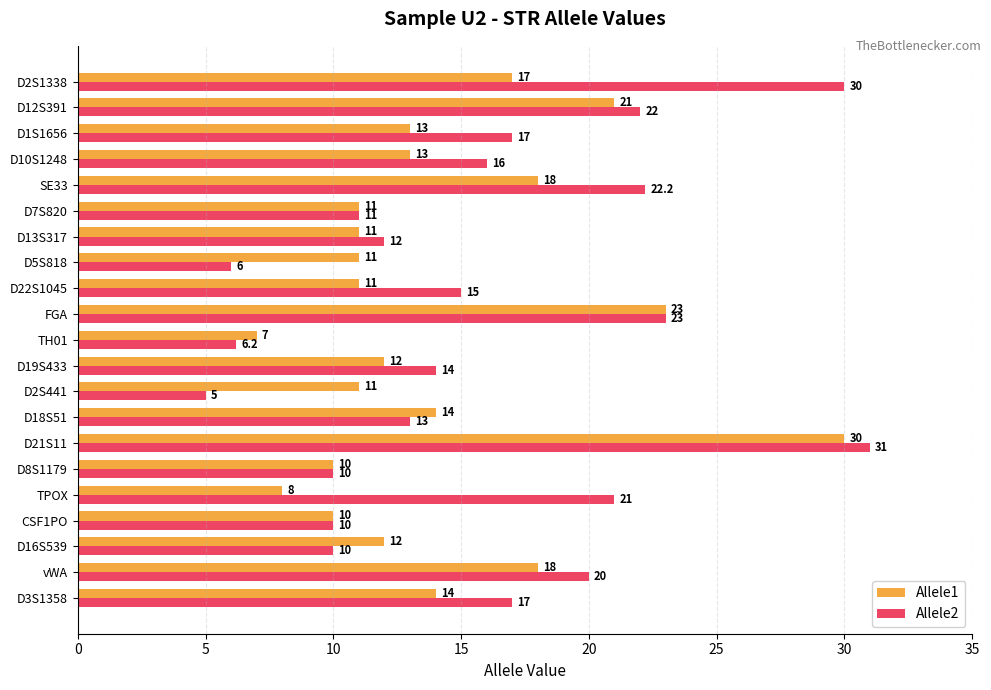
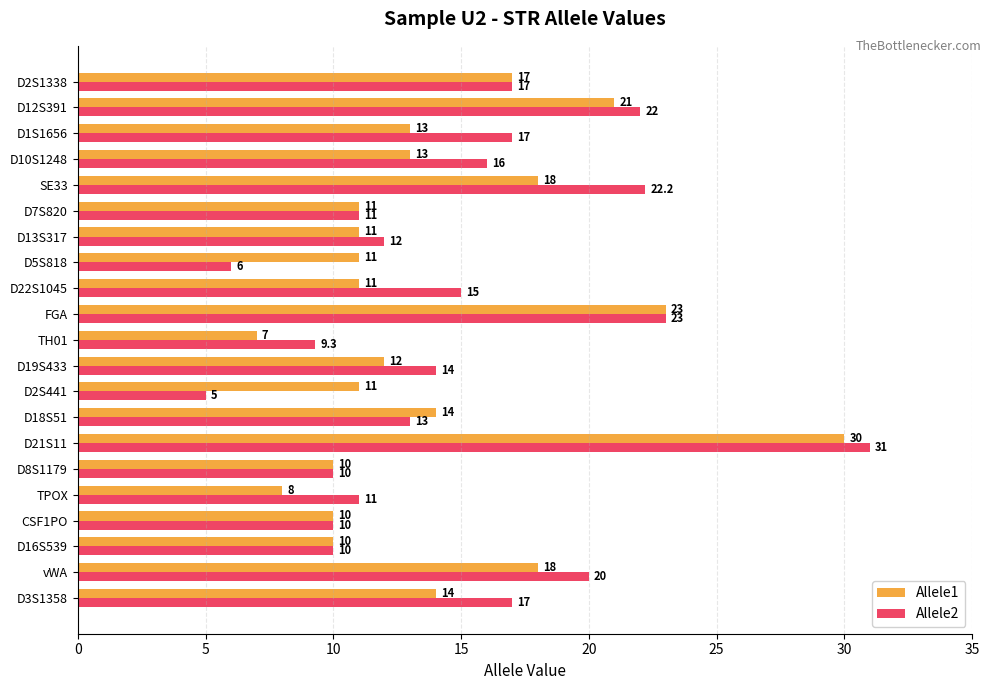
  {
    "Allele1": {
      "D12S391": 21,
      "D1S1656": 13,
      "D10S1248": 13,
      "SE33": 18,
      "D13S317": 11,
      "D5S818": 11,
      "D22S1045": 11,
      "TH01": 7,
      "D19S433": 12,
      "D2S441": 11,
      "D18S51": 14,
      "D21S11": 30,
      "TPOX": 8,
-     "D16S539": 12,
+     "D16S539": 10,
      "vWA": 18,
      "D3S1358": 14
    },
    "Allele2": {
-     "D2S1338": 30,
+     "D2S1338": 17,
      "D12S391": 22,
      "D1S1656": 17,
      "D10S1248": 16,
      "SE33": 22.2,
      "D13S317": 12,
      "D5S818": 6,
      "D22S1045": 15,
-     "TH01": 6.2,
+     "TH01": 9.3,
      "D19S433": 14,
      "D2S441": 5,
      "D18S51": 13,
      "D21S11": 31,
-     "TPOX": 21,
+     "TPOX": 11,
      "vWA": 20,
      "D3S1358": 17
    }
  }
